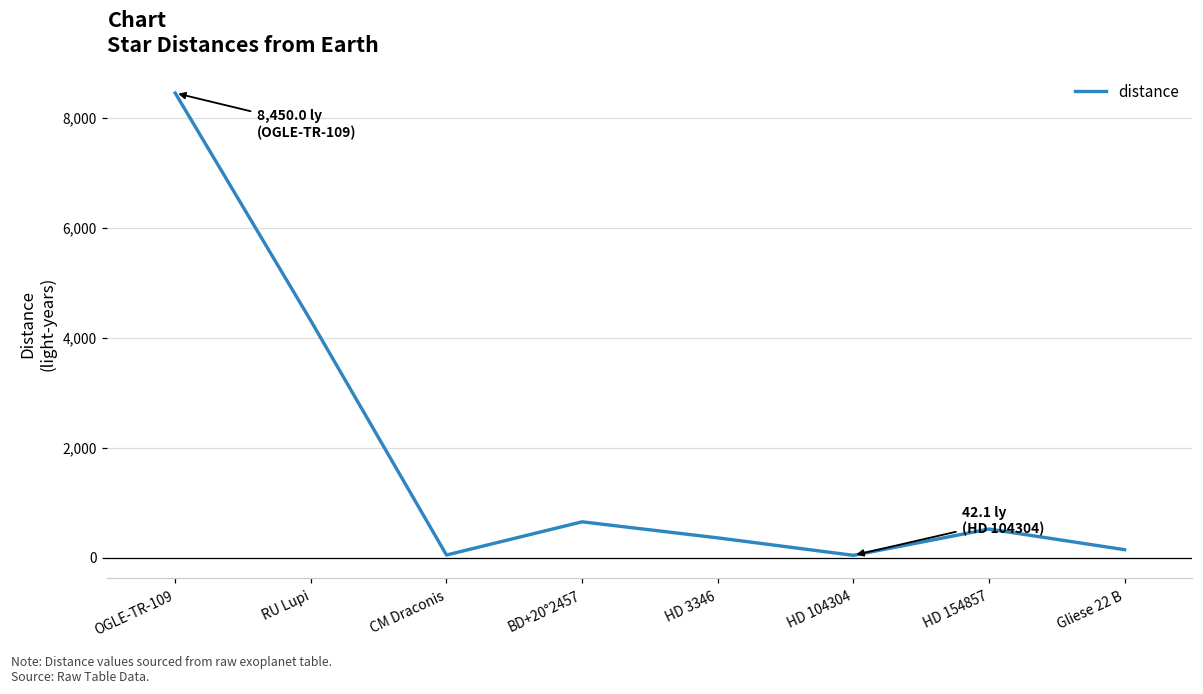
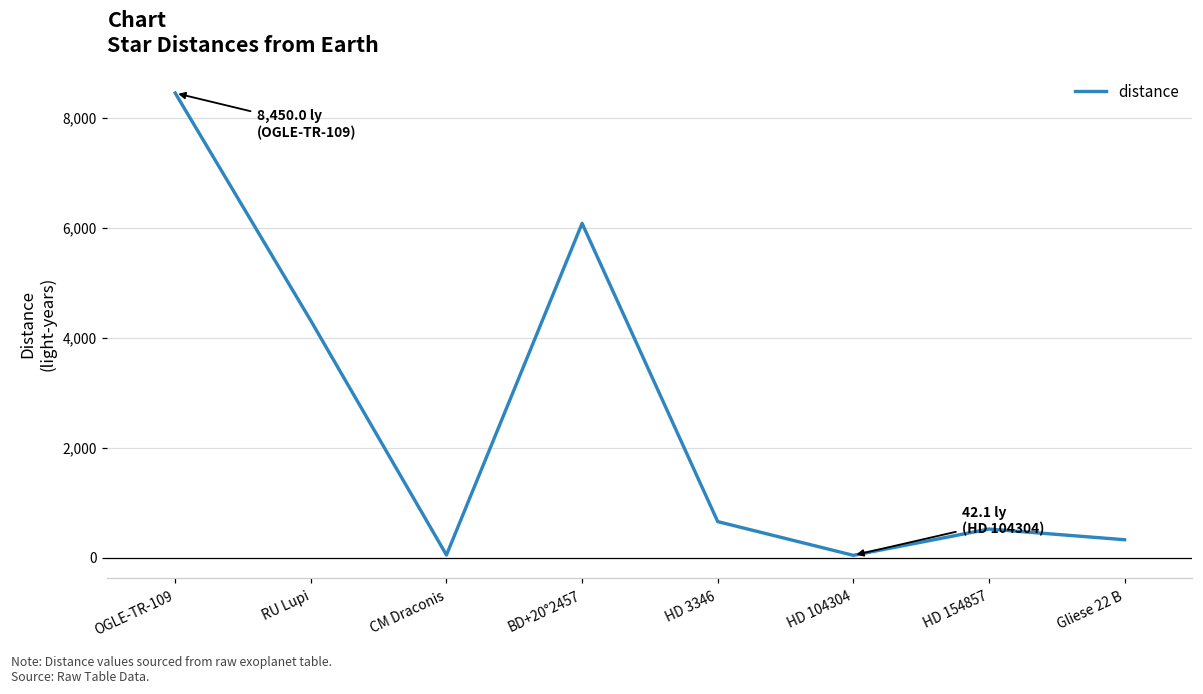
  {
    "RU Lupi": "4,300",
    "CM Draconis": "0",
-   "BD+20°2457": "700",
-   "HD 3346": "400",
+   "BD+20°2457": "6,100",
+   "HD 3346": "700",
    "HD 104304": "0",
-   "Gliese 22 B": "100"
+   "Gliese 22 B": "300"
  }
